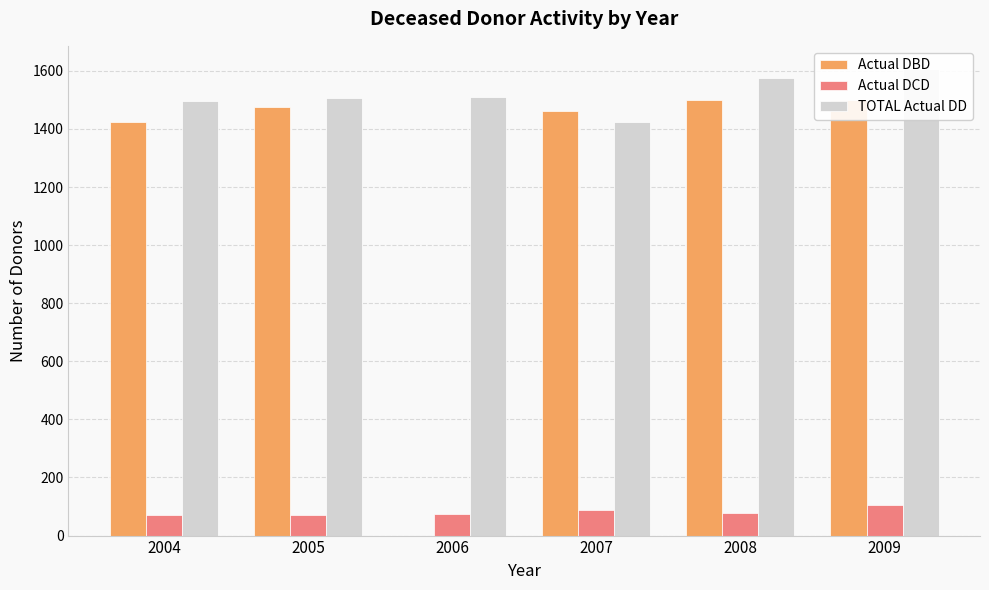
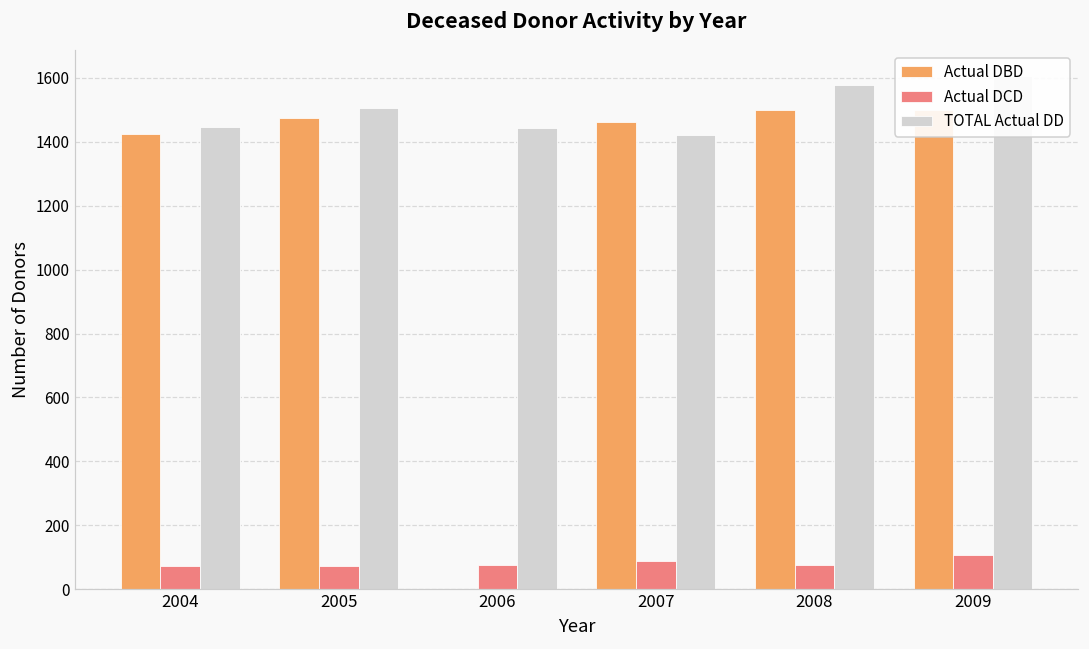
  {
    "TOTAL Actual DD": {
-     "2004": 1500,
+     "2004": 1450,
      "2005": 1510,
-     "2006": 1510,
+     "2006": 1440,
      "2007": 1420,
      "2008": 1580
    }
  }
